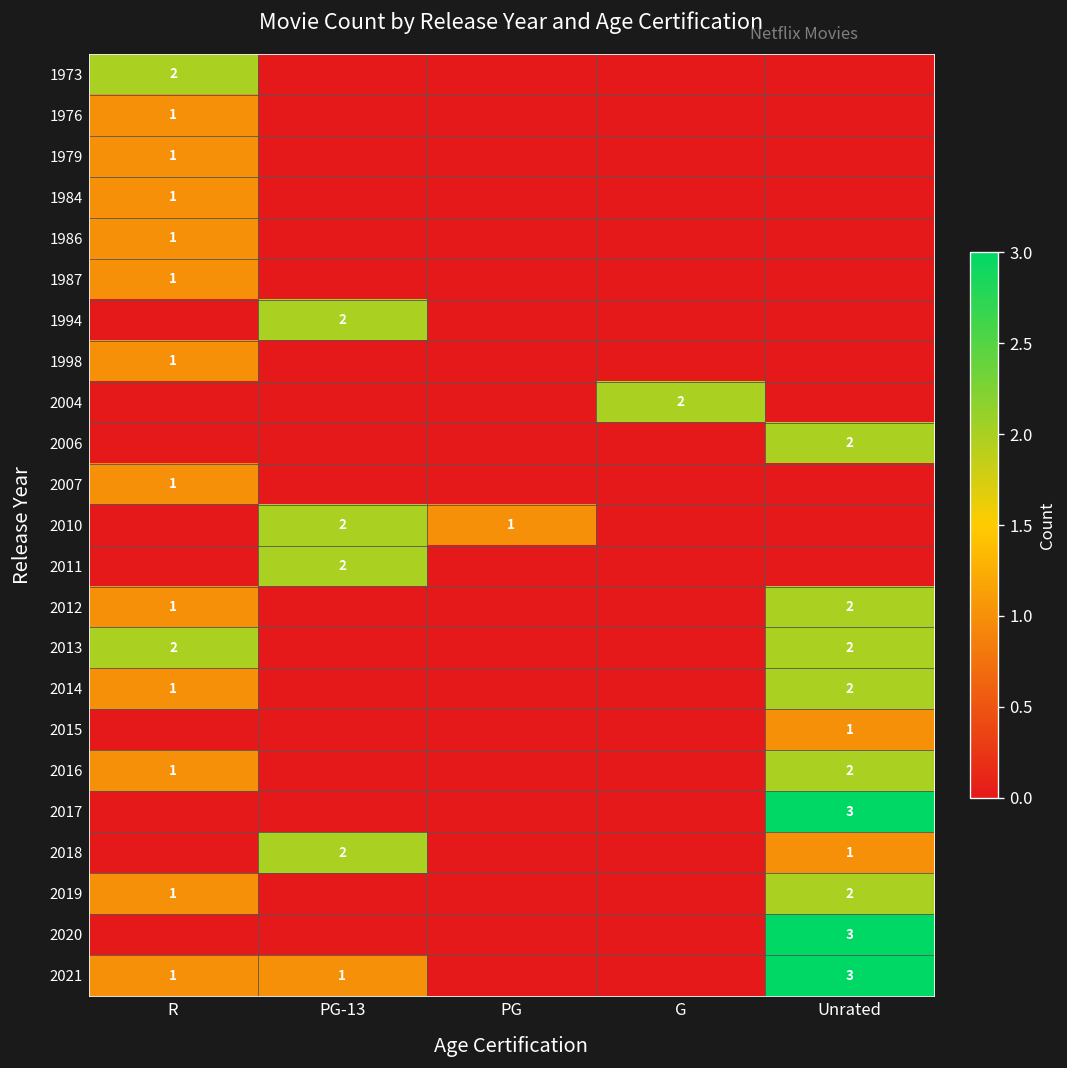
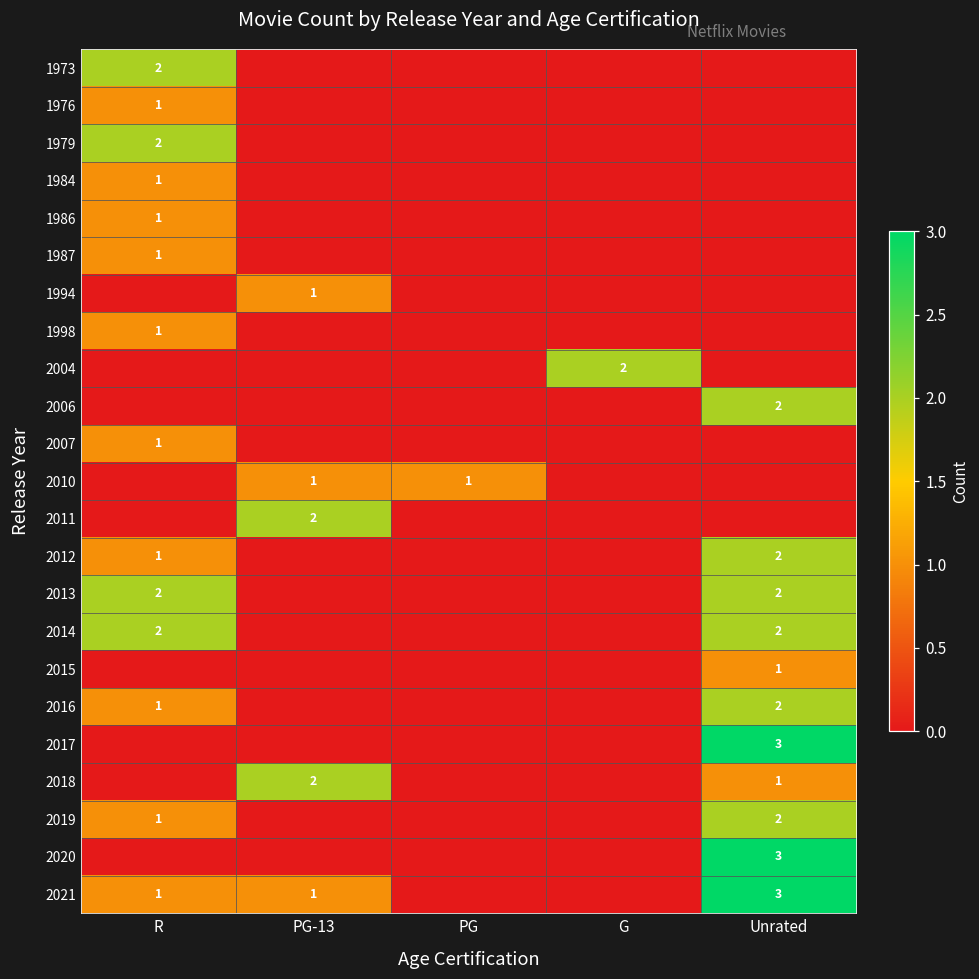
  {
    "1973": {
      "R": 2
    },
    "1976": {
      "R": 1
    },
    "1979": {
-     "R": 1
+     "R": 2
    },
    "1984": {
      "R": 1
    },
    "1986": {
      "R": 1
    },
    "1987": {
      "R": 1
    },
    "1994": {
-     "PG-13": 2
+     "PG-13": 1
    },
    "1998": {
      "R": 1
    },
    "2004": {
      "G": 2
    },
    "2006": {
      "Unrated": 2
    },
    "2007": {
      "R": 1
    },
    "2010": {
-     "PG-13": 2,
+     "PG-13": 1,
      "PG": 1
    },
    "2011": {
      "PG-13": 2
    },
    "2012": {
      "R": 1,
      "Unrated": 2
    },
    "2013": {
      "R": 2,
      "Unrated": 2
    },
    "2014": {
-     "R": 1,
+     "R": 2,
      "Unrated": 2
    },
    "2015": {
      "Unrated": 1
    },
    "2016": {
      "R": 1,
      "Unrated": 2
    },
    "2017": {
      "Unrated": 3
    },
    "2018": {
      "PG-13": 2,
      "Unrated": 1
    },
    "2019": {
      "R": 1,
      "Unrated": 2
    },
    "2020": {
      "Unrated": 3
    },
    "2021": {
      "R": 1,
      "PG-13": 1,
      "Unrated": 3
    }
  }
